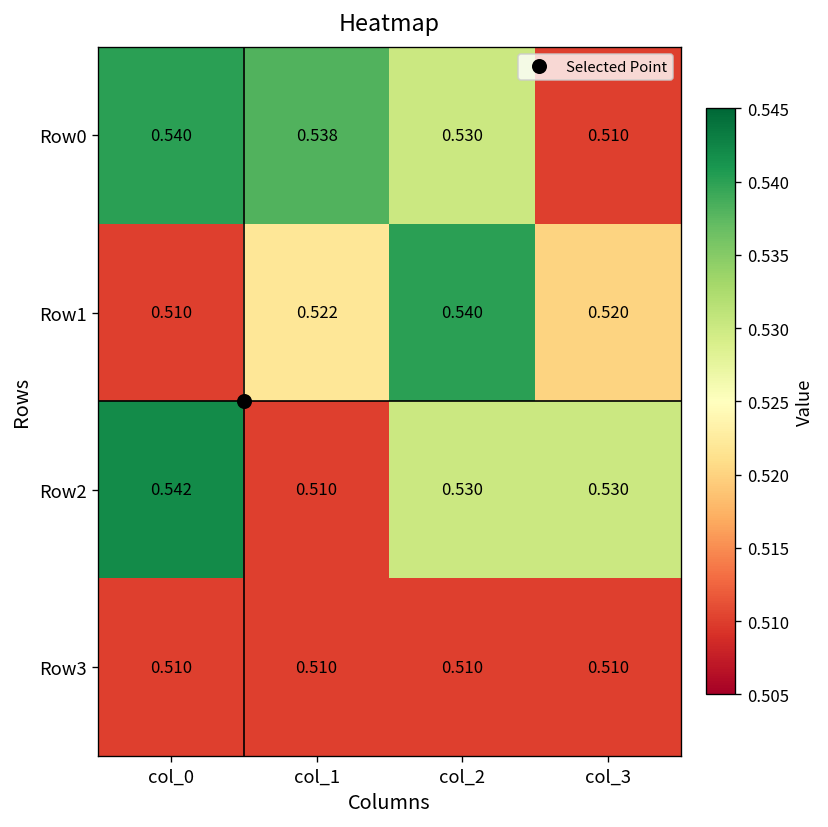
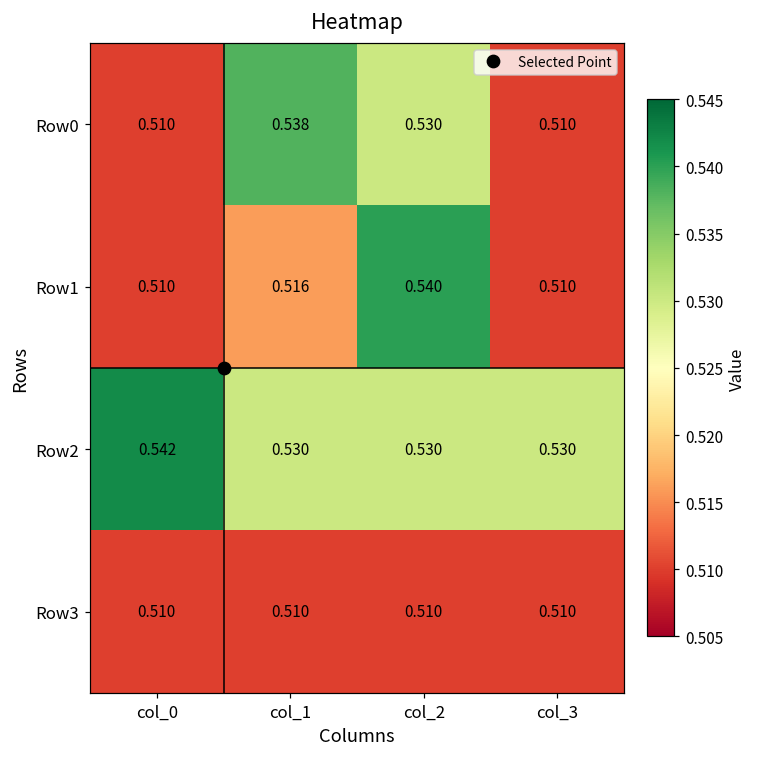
  {
    "Row0": {
-     "col_0": 0.540,
+     "col_0": 0.510,
      "col_1": 0.538,
      "col_2": 0.530,
      "col_3": 0.510
    },
    "Row1": {
      "col_0": 0.510,
-     "col_1": 0.522,
+     "col_1": 0.516,
      "col_2": 0.540,
-     "col_3": 0.520
+     "col_3": 0.510
    },
    "Row2": {
      "col_0": 0.542,
-     "col_1": 0.510,
+     "col_1": 0.530,
      "col_2": 0.530,
      "col_3": 0.530
    },
    "Row3": {
      "col_0": 0.510,
      "col_1": 0.510,
      "col_2": 0.510,
      "col_3": 0.510
    }
  }
